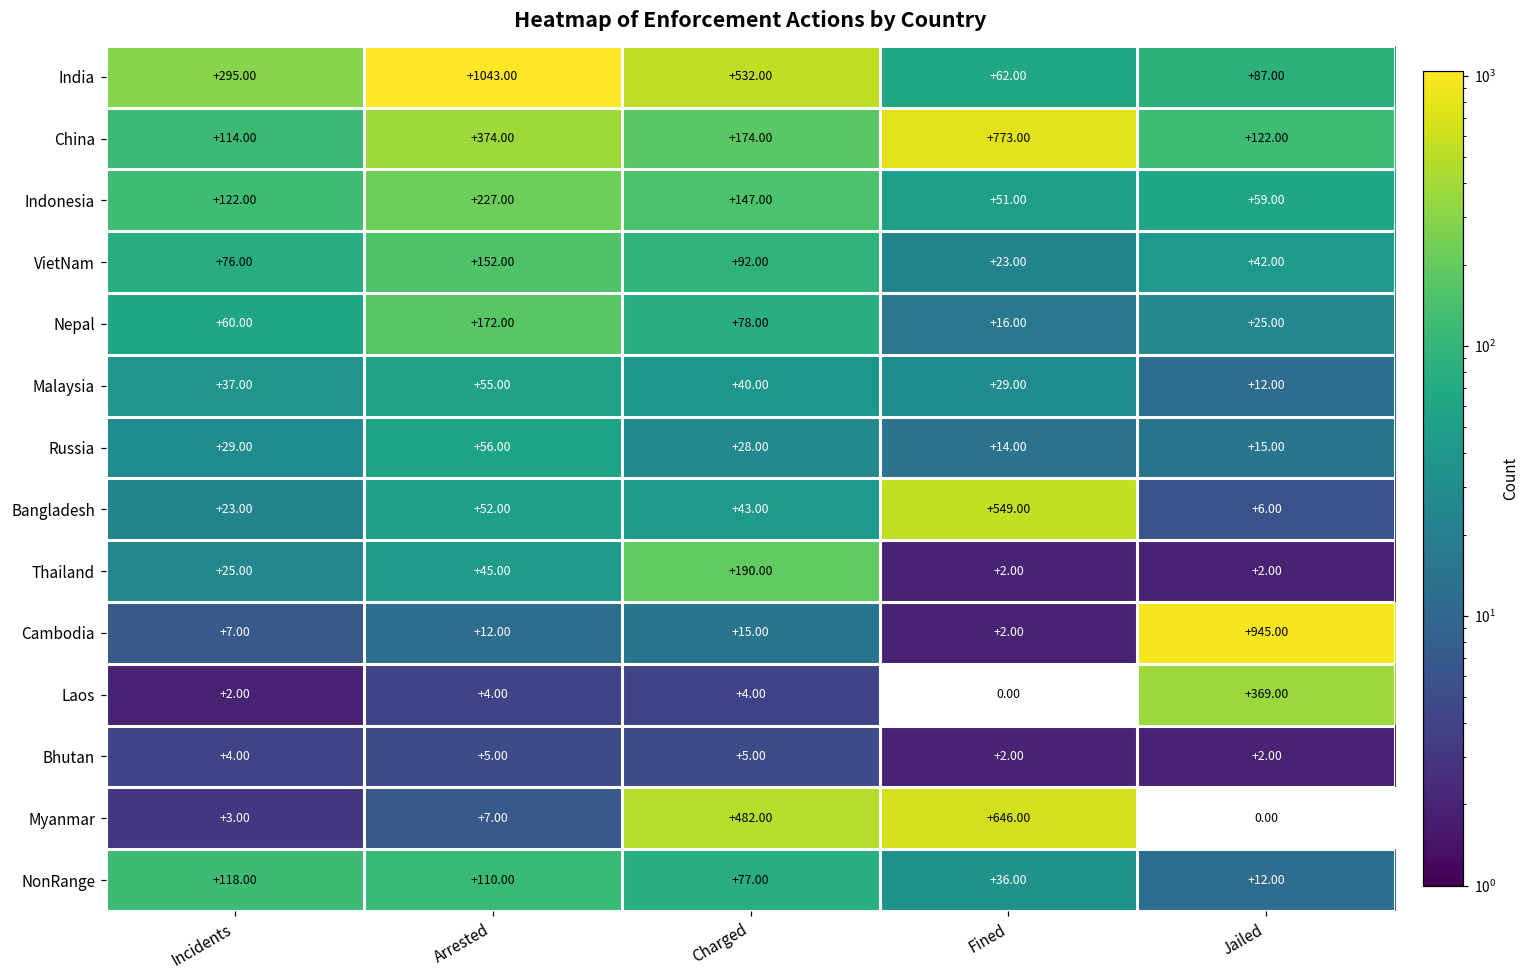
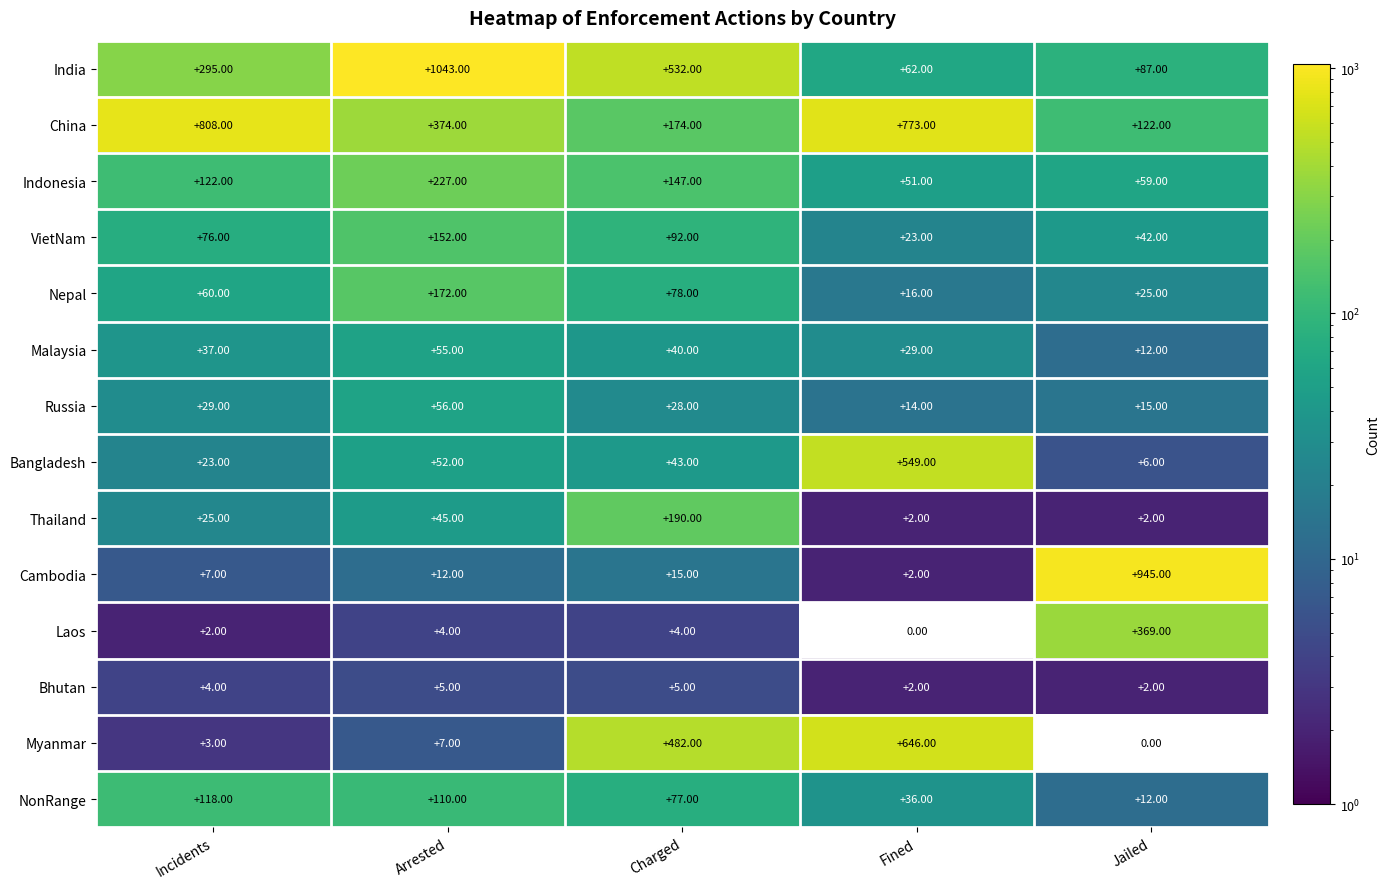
  {
    "India": {
      "Incidents": "+295.00",
      "Arrested": "+1043.00",
      "Charged": "+532.00",
      "Fined": "+62.00",
      "Jailed": "+87.00"
    },
    "China": {
-     "Incidents": "+114.00",
+     "Incidents": "+808.00",
      "Arrested": "+374.00",
      "Charged": "+174.00",
      "Fined": "+773.00",
      "Jailed": "+122.00"
    },
    "Indonesia": {
      "Incidents": "+122.00",
      "Arrested": "+227.00",
      "Charged": "+147.00",
      "Fined": "+51.00",
      "Jailed": "+59.00"
    },
    "VietNam": {
      "Incidents": "+76.00",
      "Arrested": "+152.00",
      "Charged": "+92.00",
      "Fined": "+23.00",
      "Jailed": "+42.00"
    },
    "Nepal": {
      "Incidents": "+60.00",
      "Arrested": "+172.00",
      "Charged": "+78.00",
      "Fined": "+16.00",
      "Jailed": "+25.00"
    },
    "Malaysia": {
      "Incidents": "+37.00",
      "Arrested": "+55.00",
      "Charged": "+40.00",
      "Fined": "+29.00",
      "Jailed": "+12.00"
    },
    "Russia": {
      "Incidents": "+29.00",
      "Arrested": "+56.00",
      "Charged": "+28.00",
      "Fined": "+14.00",
      "Jailed": "+15.00"
    },
    "Bangladesh": {
      "Incidents": "+23.00",
      "Arrested": "+52.00",
      "Charged": "+43.00",
      "Fined": "+549.00",
      "Jailed": "+6.00"
    },
    "Thailand": {
      "Incidents": "+25.00",
      "Arrested": "+45.00",
      "Charged": "+190.00",
      "Fined": "+2.00",
      "Jailed": "+2.00"
    },
    "Cambodia": {
      "Incidents": "+7.00",
      "Arrested": "+12.00",
      "Charged": "+15.00",
      "Fined": "+2.00",
      "Jailed": "+945.00"
    },
    "Laos": {
      "Incidents": "+2.00",
      "Arrested": "+4.00",
      "Charged": "+4.00",
      "Fined": "0.00",
      "Jailed": "+369.00"
    },
    "Bhutan": {
      "Incidents": "+4.00",
      "Arrested": "+5.00",
      "Charged": "+5.00",
      "Fined": "+2.00",
      "Jailed": "+2.00"
    },
    "Myanmar": {
      "Incidents": "+3.00",
      "Arrested": "+7.00",
      "Charged": "+482.00",
      "Fined": "+646.00",
      "Jailed": "0.00"
    },
    "NonRange": {
      "Incidents": "+118.00",
      "Arrested": "+110.00",
      "Charged": "+77.00",
      "Fined": "+36.00",
      "Jailed": "+12.00"
    }
  }
